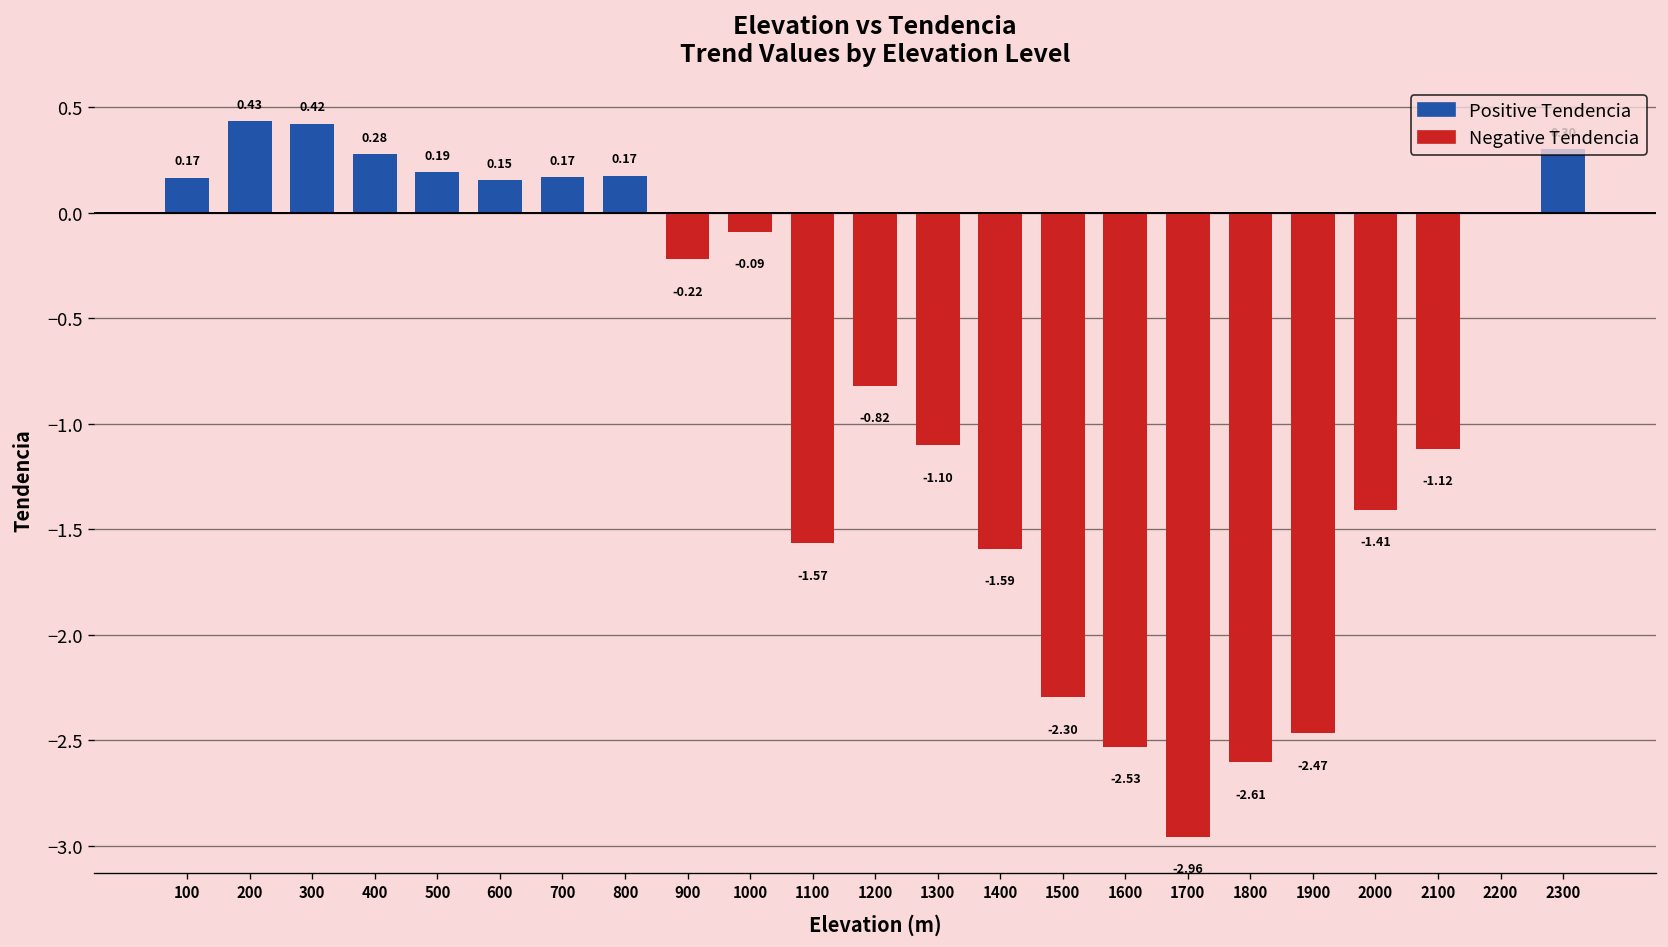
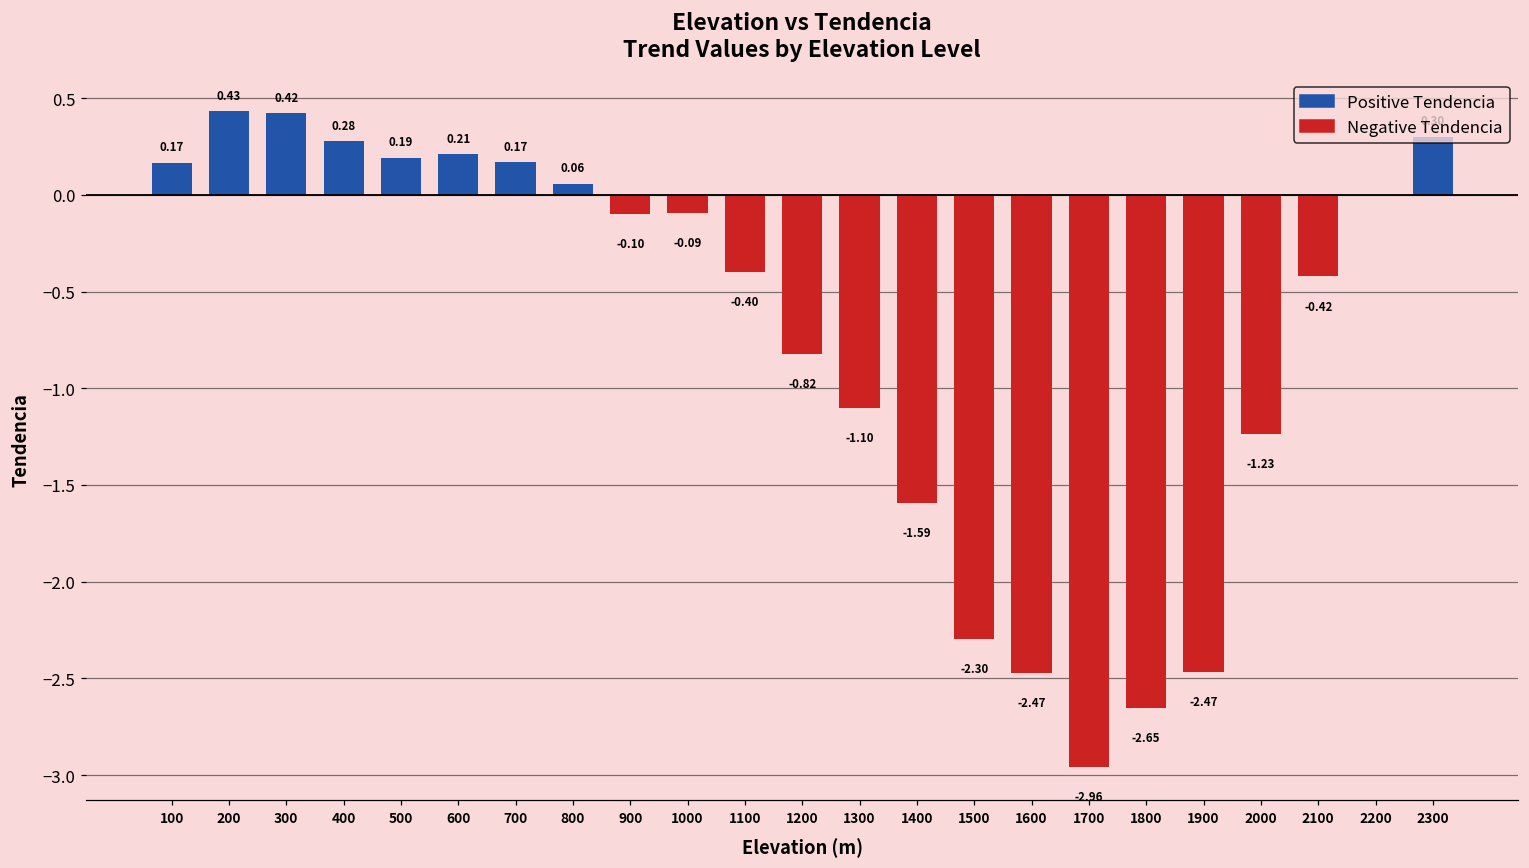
  {
    "100": 0.17,
    "200": 0.43,
    "300": 0.42,
    "400": 0.28,
    "500": 0.19,
-   "600": 0.15,
+   "600": 0.21,
    "700": 0.17,
-   "800": 0.17,
-   "900": -0.22,
+   "800": 0.06,
+   "900": -0.10,
    "1000": -0.09,
-   "1100": -1.57,
+   "1100": -0.40,
    "1200": -0.82,
    "1300": -1.10,
    "1400": -1.59,
    "1500": -2.30,
-   "1600": -2.53,
+   "1600": -2.47,
    "1700": -2.96,
-   "1800": -2.61,
+   "1800": -2.65,
    "1900": -2.47,
-   "2000": -1.41,
-   "2100": -1.12
+   "2000": -1.23,
+   "2100": -0.42
  }
